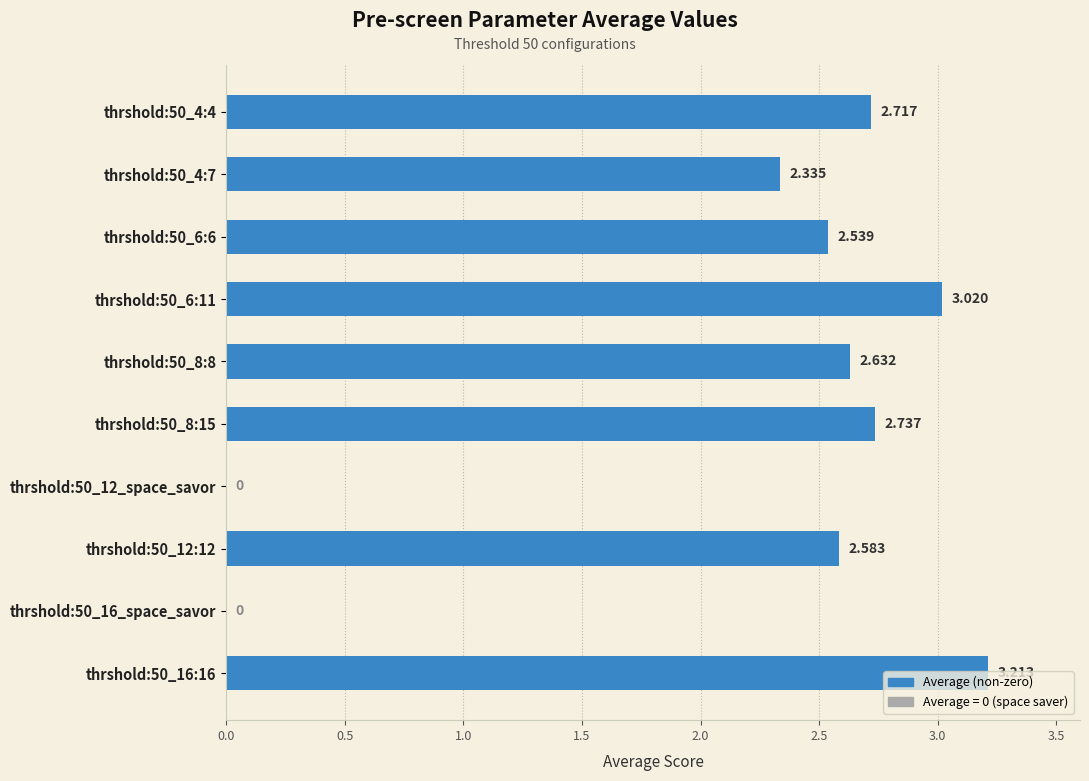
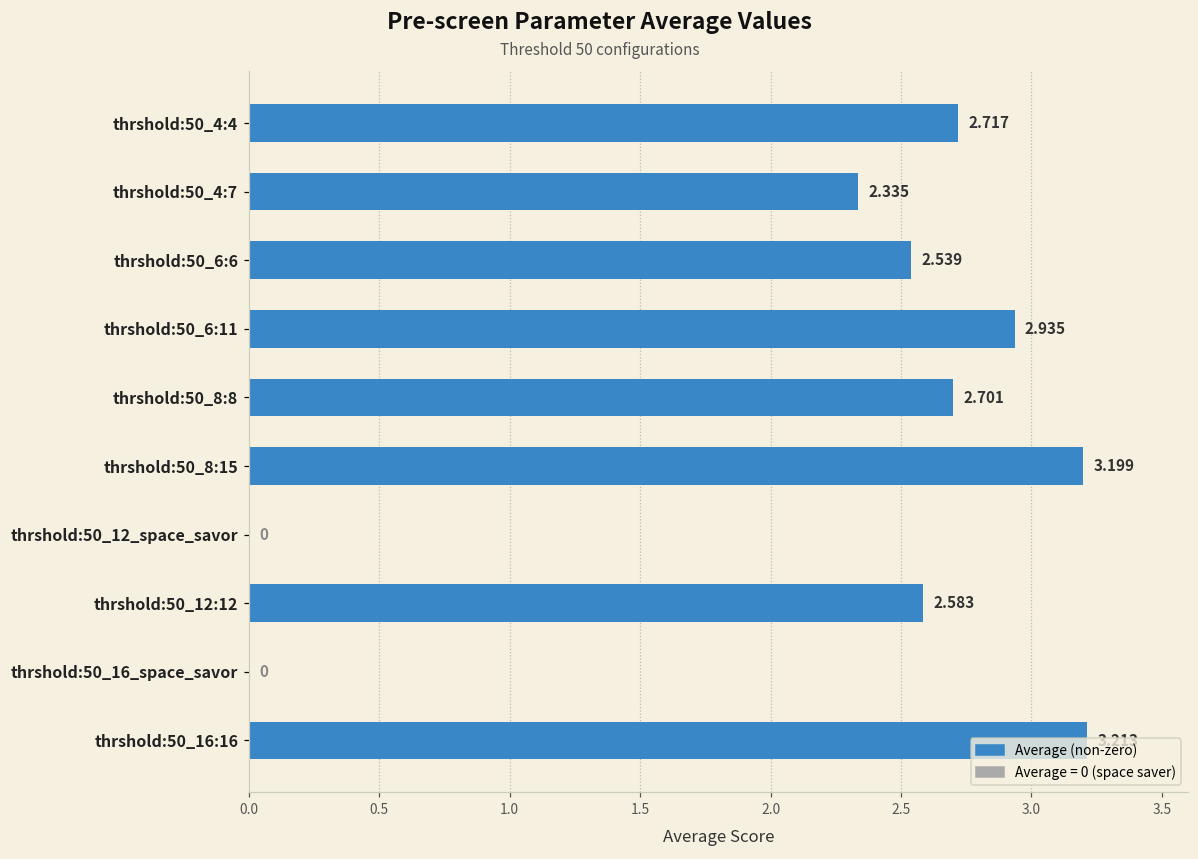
  {
    "thrshold:50_4:4": 2.717,
    "thrshold:50_4:7": 2.335,
    "thrshold:50_6:6": 2.539,
-   "thrshold:50_6:11": 3.020,
-   "thrshold:50_8:8": 2.632,
-   "thrshold:50_8:15": 2.737,
+   "thrshold:50_6:11": 2.935,
+   "thrshold:50_8:8": 2.701,
+   "thrshold:50_8:15": 3.199,
    "thrshold:50_12_space_savor": 0,
    "thrshold:50_12:12": 2.583,
    "thrshold:50_16_space_savor": 0
  }
